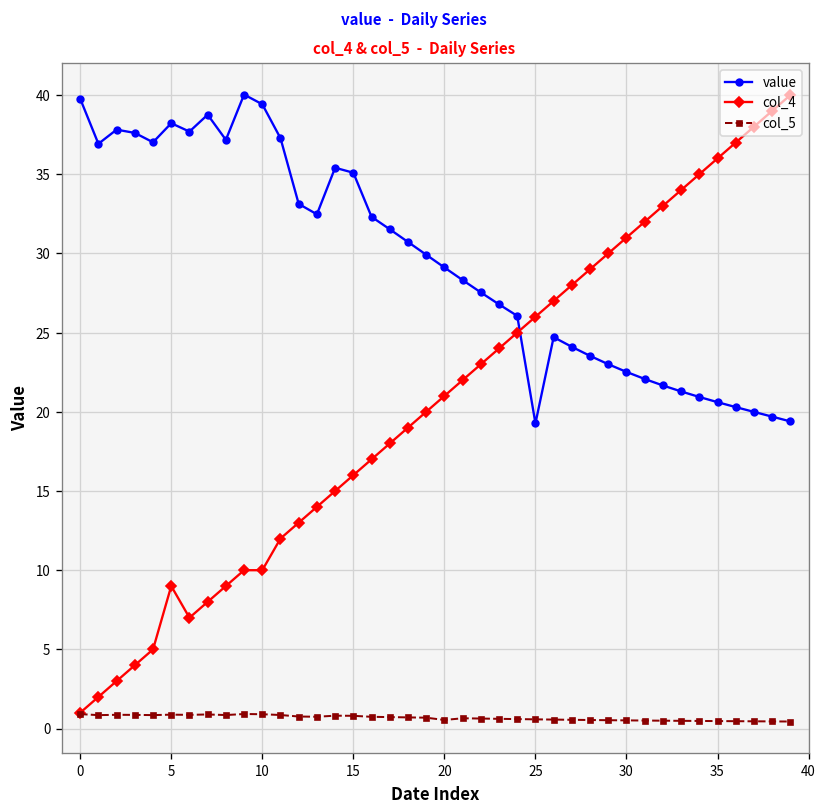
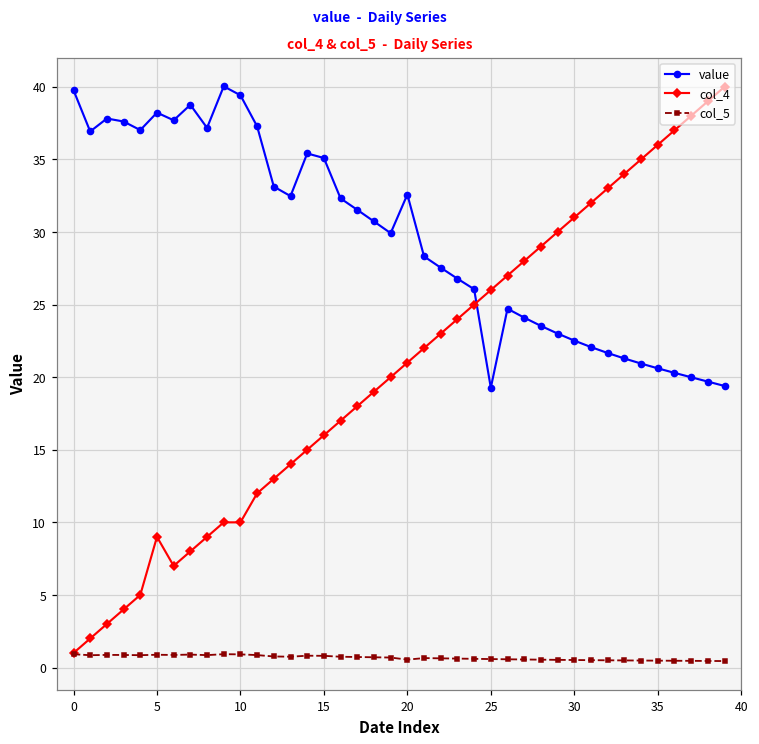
  {
    "value": {
      "0": 39.8,
      "5": 38.2,
      "10": 39.4,
      "15": 35.1,
-     "20": 29.1,
+     "20": 32.6,
      "25": 19.3,
      "30": 22.5,
      "35": 20.6
    },
    "col_4": {
      "5": 9.0,
      "10": 10.0,
      "15": 16.0,
      "20": 21.0,
      "25": 26.0,
      "30": 31.0,
      "35": 36.0
    },
    "col_5": {
      "5": 0.9,
      "10": 0.9,
      "15": 0.8,
      "20": 0.5,
      "25": 0.6,
      "30": 0.5,
      "35": 0.5
    }
  }
